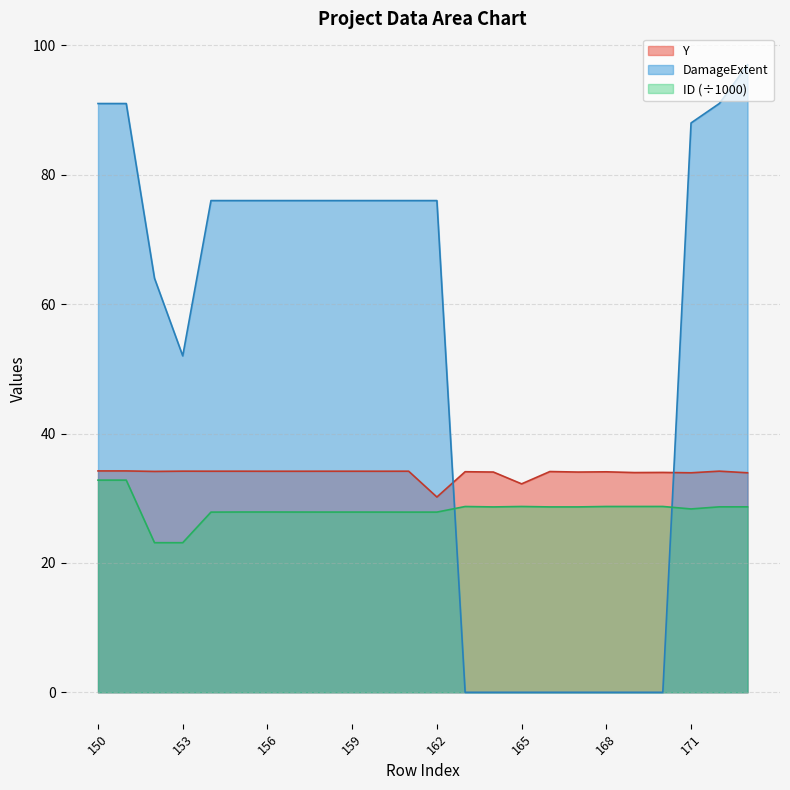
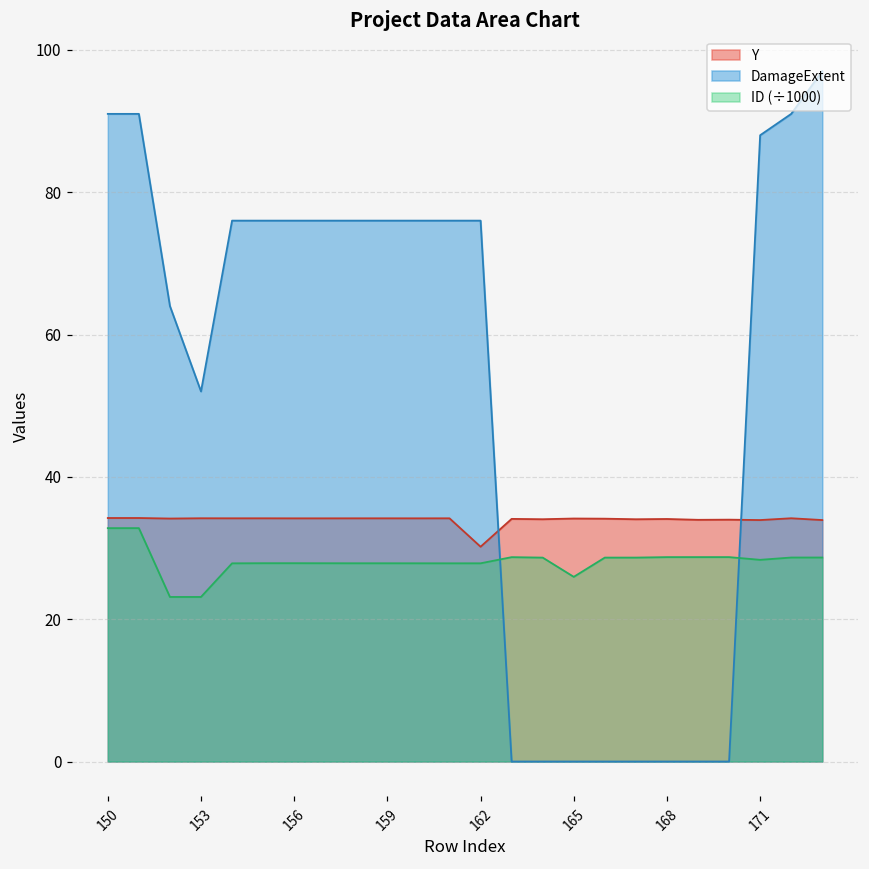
  {
    "Y": {
      "150": 34,
      "153": 34,
      "156": 34,
      "159": 34,
      "162": 30,
-     "165": 32,
+     "165": 34,
      "168": 34,
      "171": 34
    },
    "DamageExtent": {
      "150": 91,
      "153": 52,
      "156": 76,
      "159": 76,
      "162": 76,
      "165": 0,
      "168": 0,
      "171": 88
    },
    "ID (÷1000)": {
      "150": 33,
      "153": 23,
      "156": 28,
      "159": 28,
      "162": 28,
-     "165": 29,
+     "165": 26,
      "168": 29,
      "171": 28
    }
  }
